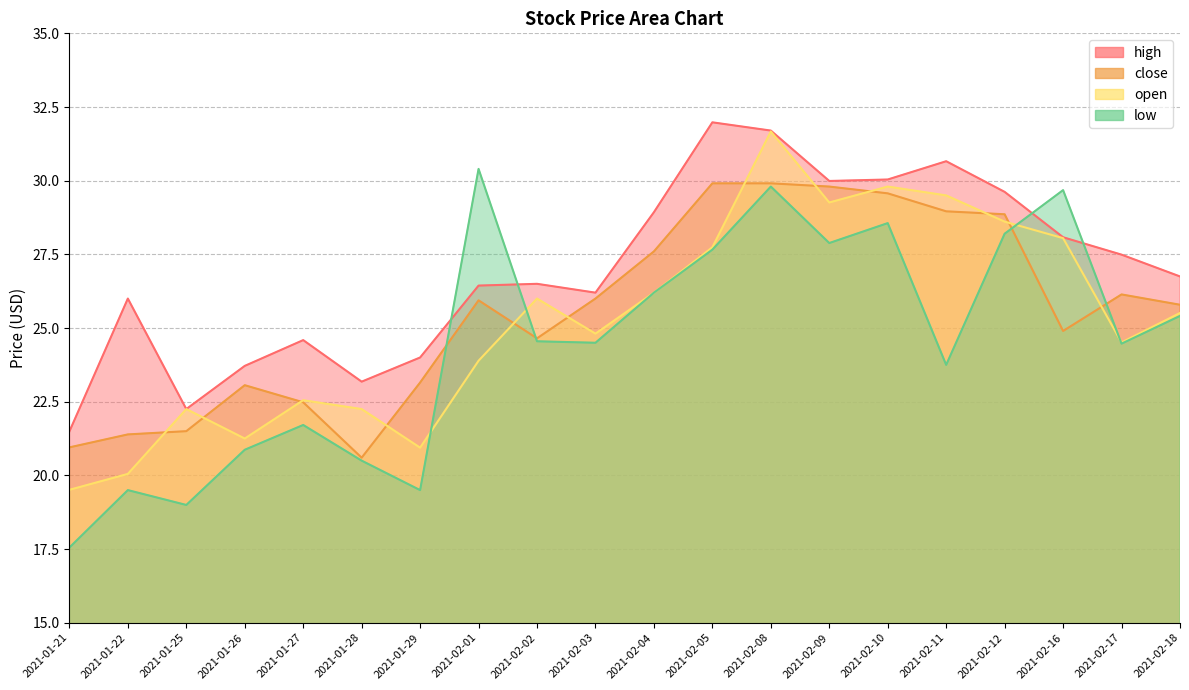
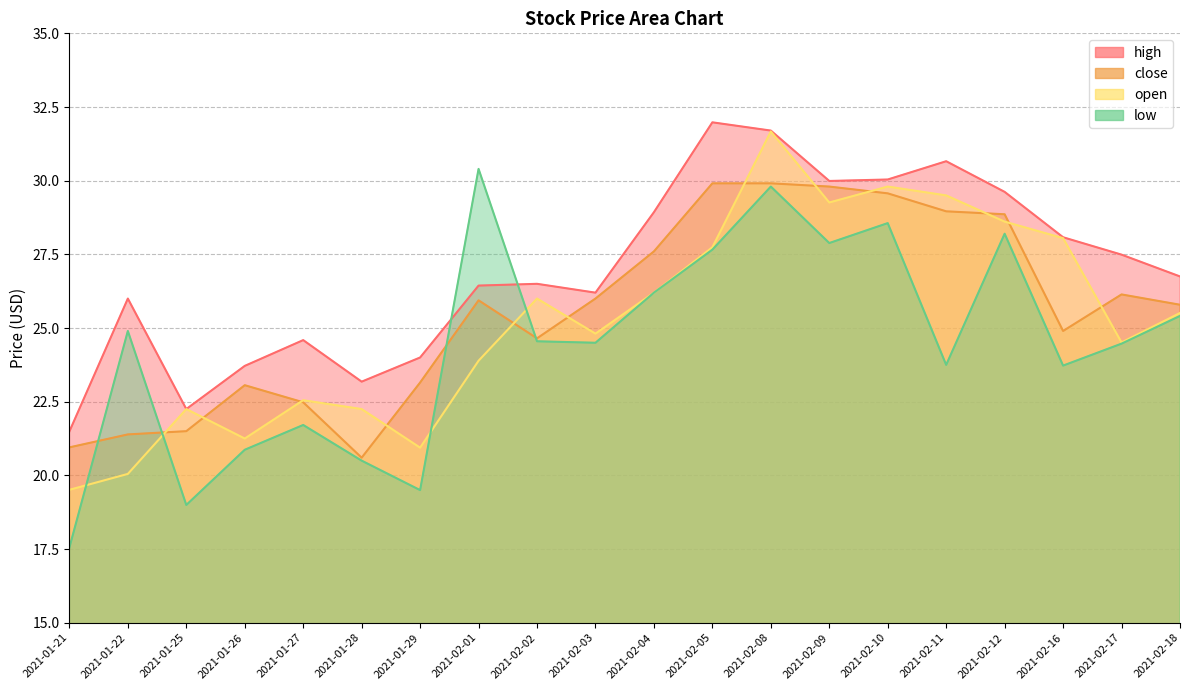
  {
    "low": {
      "2021-01-21": 17.5,
-     "2021-01-22": 19.5,
+     "2021-01-22": 24.9,
      "2021-01-25": 19.0,
      "2021-01-26": 20.9,
      "2021-01-27": 21.7,
      "2021-01-28": 20.5,
      "2021-01-29": 19.5,
      "2021-02-01": 30.4,
      "2021-02-02": 24.5,
      "2021-02-03": 24.5,
      "2021-02-08": 29.8,
      "2021-02-09": 27.9,
      "2021-02-10": 28.6,
      "2021-02-11": 23.8,
      "2021-02-12": 28.2,
-     "2021-02-16": 29.7,
+     "2021-02-16": 23.7,
      "2021-02-18": 25.4
    }
  }
